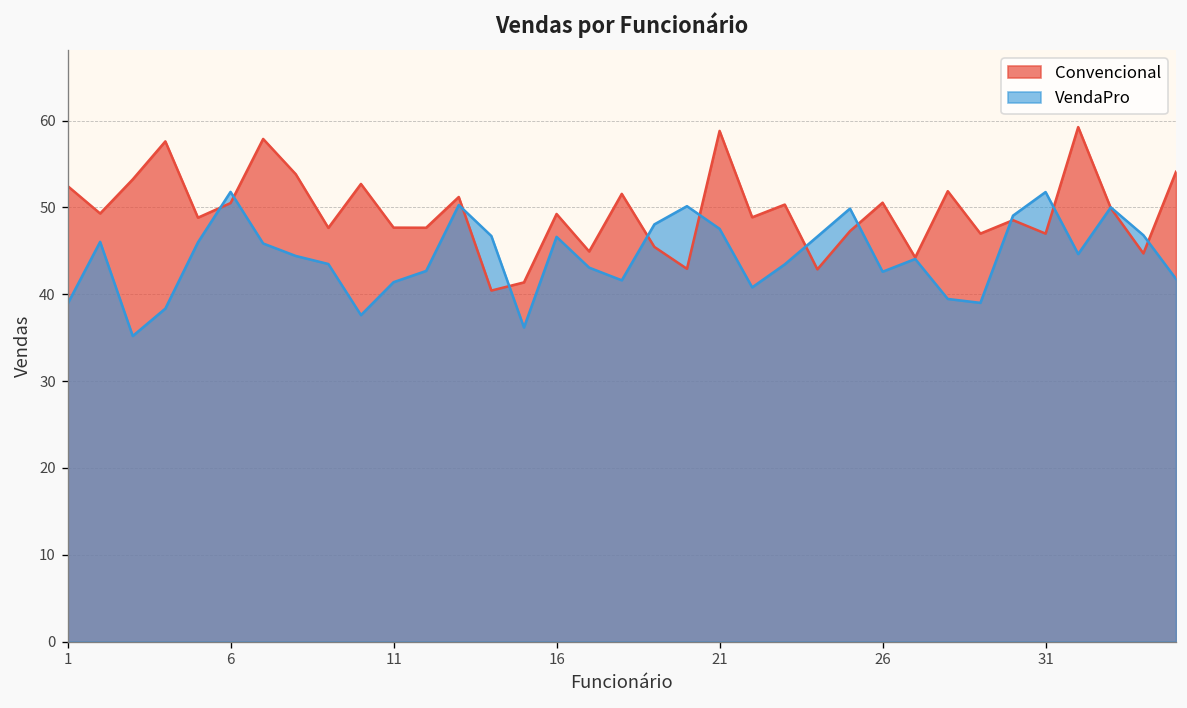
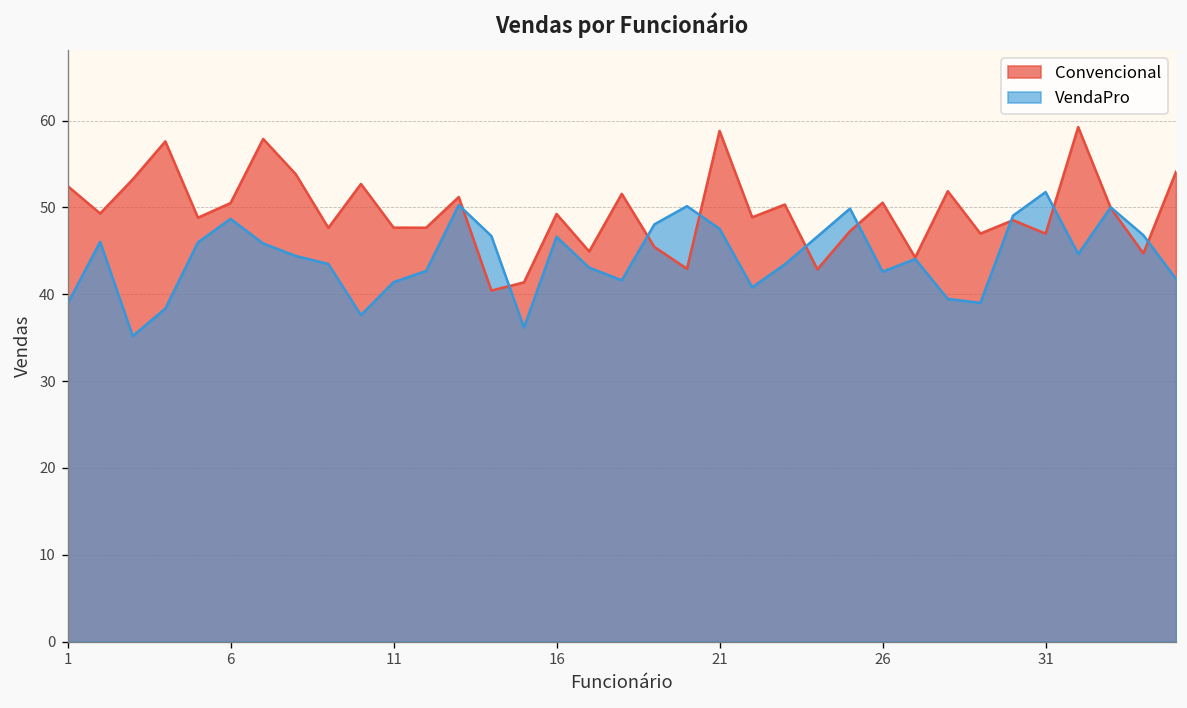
  {
    "Convencional": {
      "1": 52,
      "6": 51,
      "11": 48,
      "16": 49,
      "21": 59,
      "26": 51,
      "31": 47
    },
    "VendaPro": {
      "1": 39,
-     "6": 52,
+     "6": 49,
      "11": 41,
      "16": 47,
      "21": 48,
      "26": 43,
      "31": 52
    }
  }
